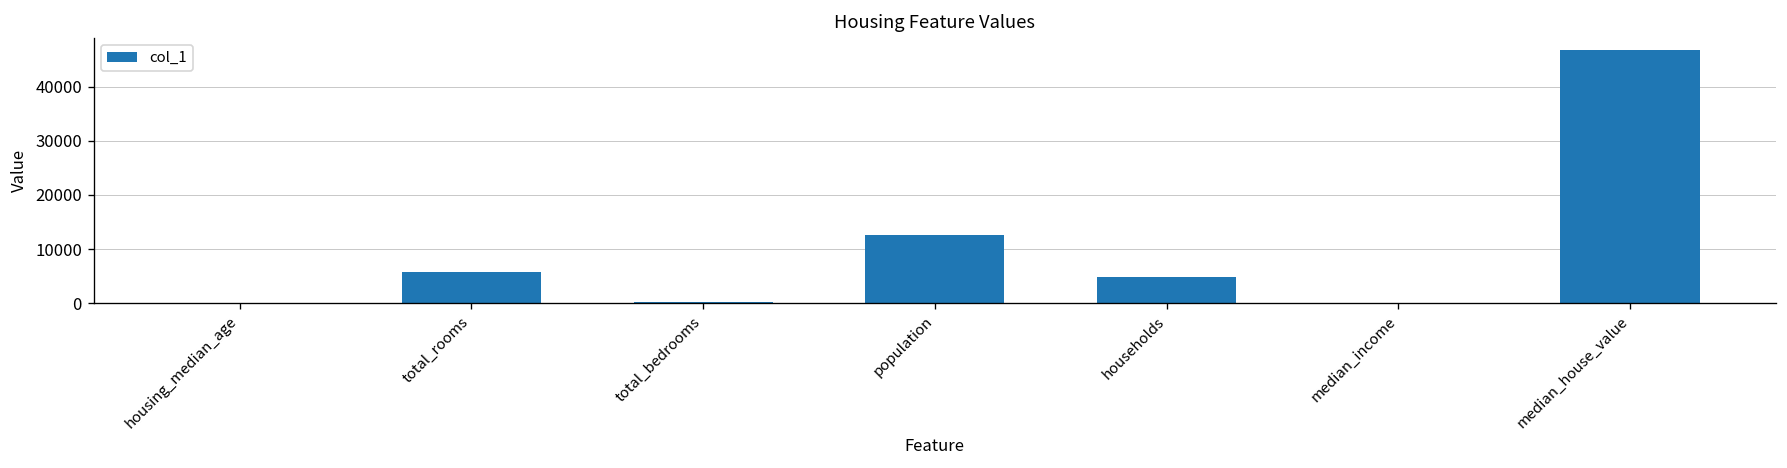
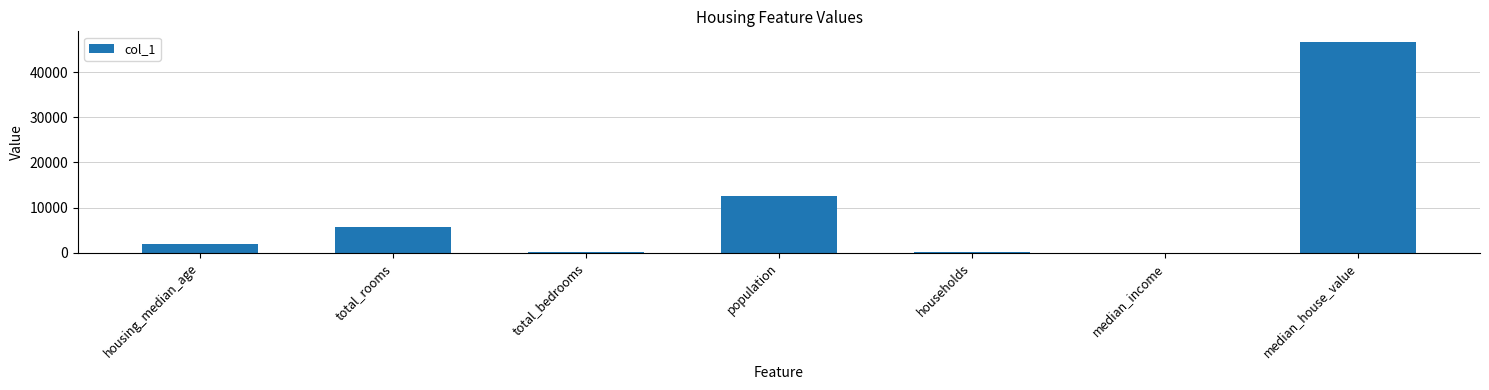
  {
-   "housing_median_age": 0,
+   "housing_median_age": 2000,
    "total_rooms": 6000,
    "population": 13000,
-   "households": 5000,
+   "households": 0,
    "median_house_value": 47000
  }
